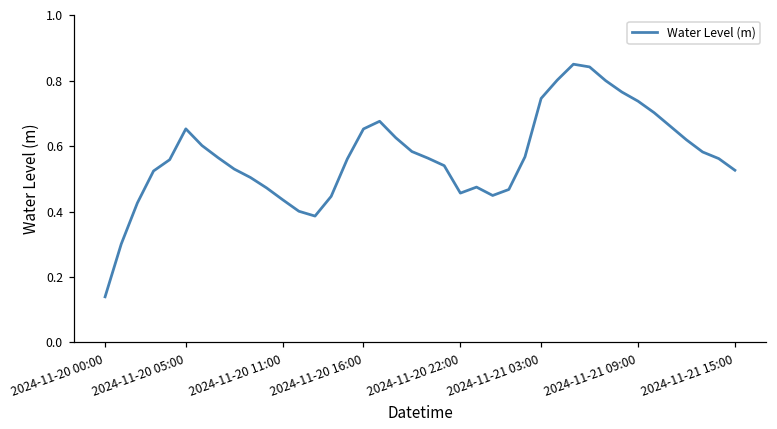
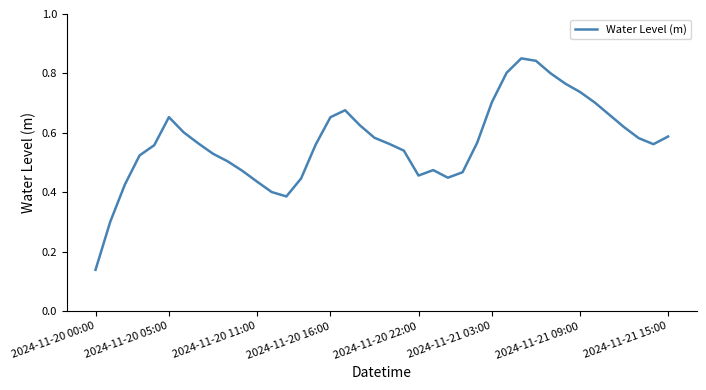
  {
    "2024-11-20 00:00": 0.14,
    "2024-11-20 05:00": 0.65,
    "2024-11-20 11:00": 0.44,
    "2024-11-20 16:00": 0.65,
    "2024-11-20 22:00": 0.46,
-   "2024-11-21 03:00": 0.75,
+   "2024-11-21 03:00": 0.70,
    "2024-11-21 09:00": 0.74,
-   "2024-11-21 15:00": 0.53
+   "2024-11-21 15:00": 0.59
  }
